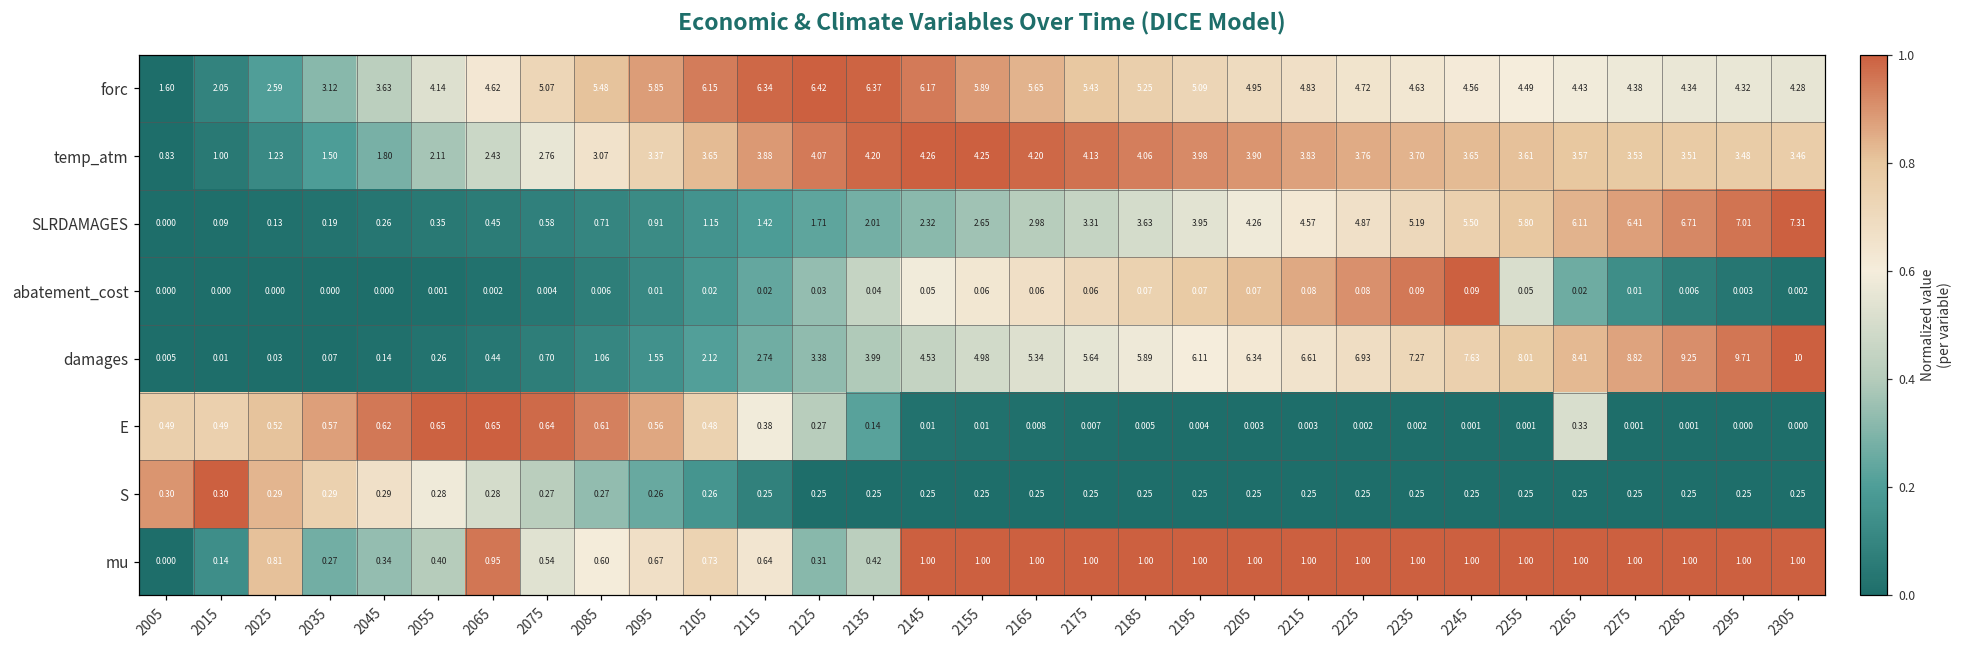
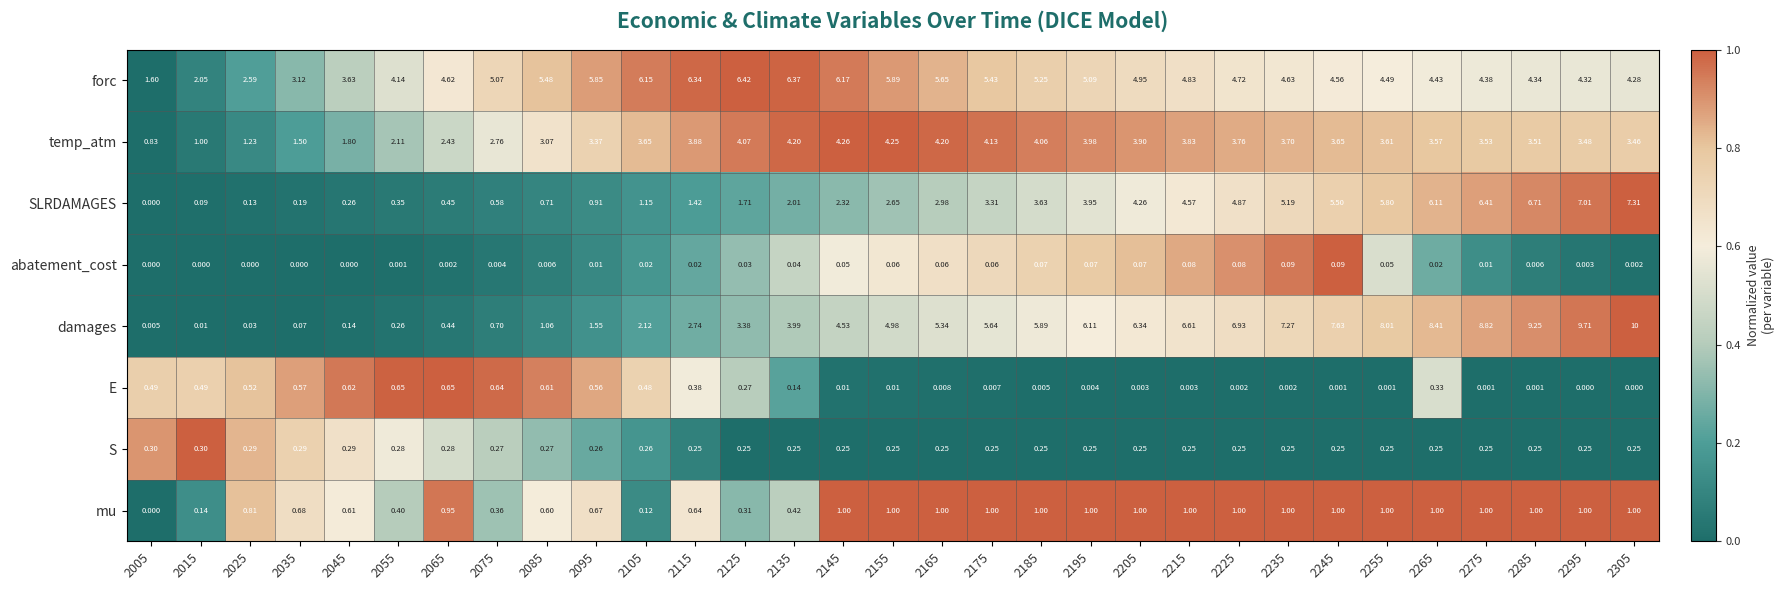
  {
    "mu": {
      "2005": 0.000,
      "2015": 0.14,
      "2025": 0.81,
-     "2035": 0.27,
-     "2045": 0.34,
+     "2035": 0.68,
+     "2045": 0.61,
      "2055": 0.40,
      "2065": 0.95,
-     "2075": 0.54,
+     "2075": 0.36,
      "2085": 0.60,
      "2095": 0.67,
-     "2105": 0.73,
+     "2105": 0.12,
      "2115": 0.64,
      "2125": 0.31,
      "2135": 0.42,
      "2145": 1.00,
      "2155": 1.00,
      "2165": 1.00,
      "2175": 1.00,
      "2185": 1.00,
      "2195": 1.00,
      "2205": 1.00,
      "2215": 1.00,
      "2225": 1.00,
      "2235": 1.00,
      "2245": 1.00,
      "2255": 1.00,
      "2265": 1.00,
      "2275": 1.00,
      "2285": 1.00,
      "2295": 1.00,
      "2305": 1.00
    }
  }
